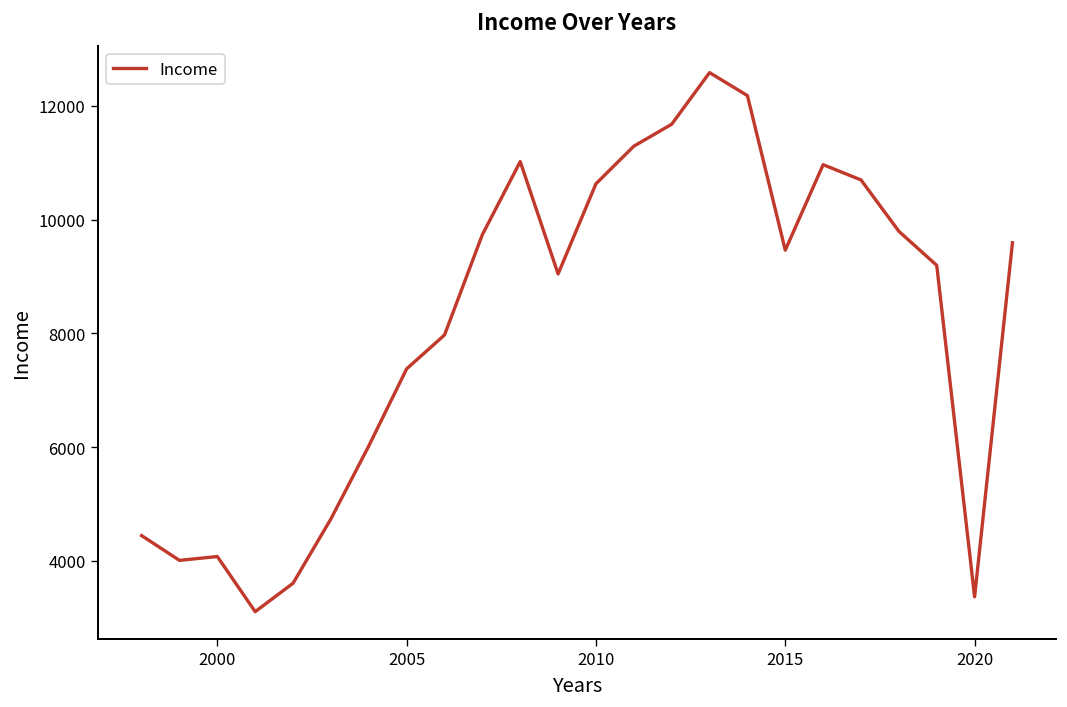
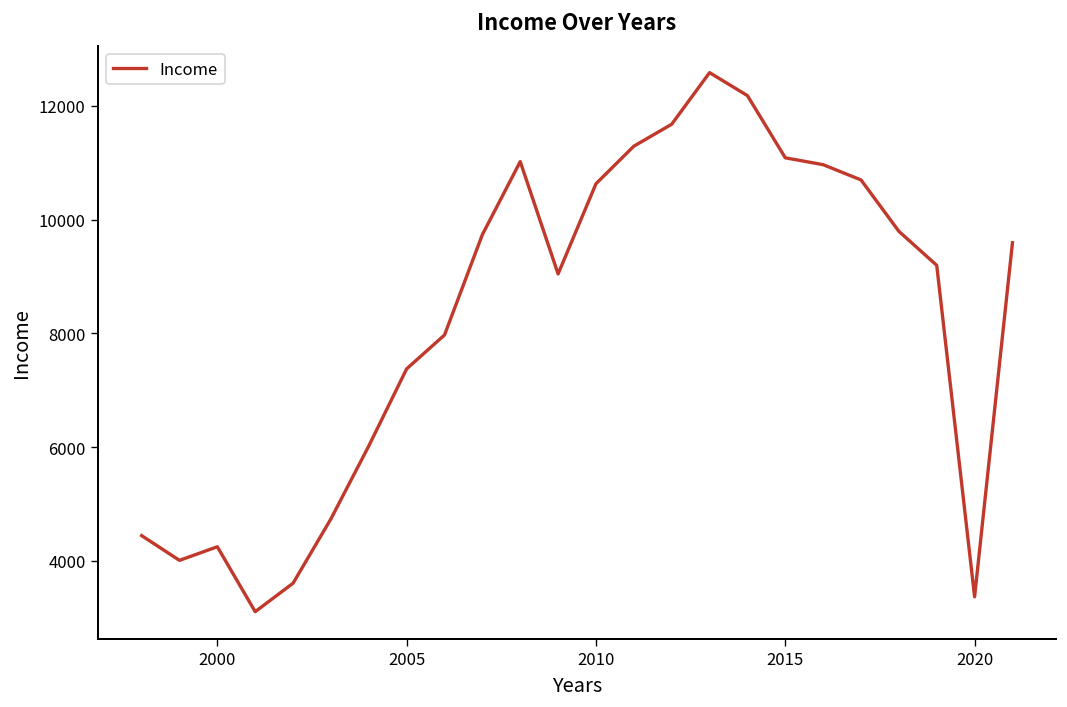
  {
-   "2000": 4100,
+   "2000": 4200,
    "2005": 7400,
    "2010": 10600,
-   "2015": 9500,
+   "2015": 11100,
    "2020": 3400
  }
